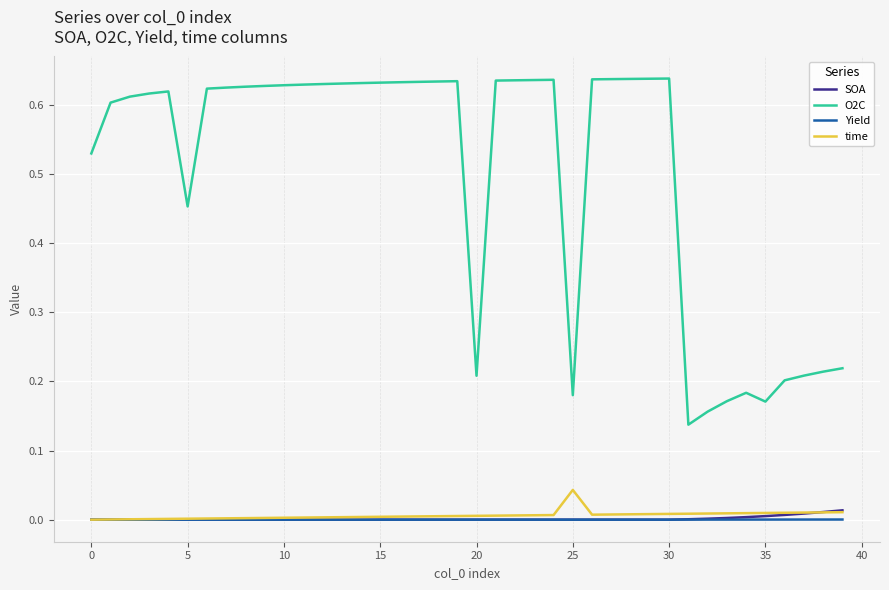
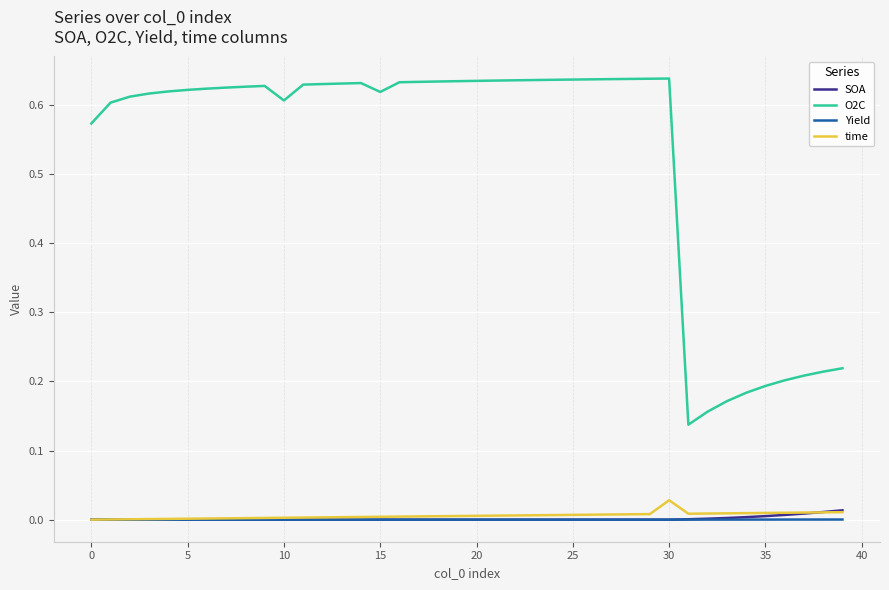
  {
    "SOA": {
      "35": 0.01
    },
    "O2C": {
-     "0": 0.53,
-     "5": 0.45,
-     "10": 0.63,
-     "15": 0.63,
-     "20": 0.21,
-     "25": 0.18,
+     "0": 0.57,
+     "5": 0.62,
+     "10": 0.61,
+     "15": 0.62,
+     "20": 0.64,
+     "25": 0.64,
      "30": 0.64,
-     "35": 0.17
+     "35": 0.19
    },
    "Yield": {
      "35": 0.00
    },
    "time": {
      "15": 0.00,
      "20": 0.01,
-     "25": 0.04,
-     "30": 0.01,
+     "25": 0.01,
+     "30": 0.03,
      "35": 0.01
    }
  }
